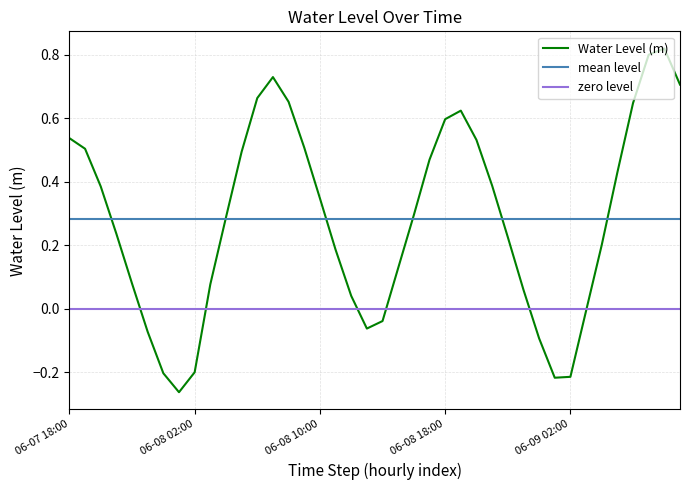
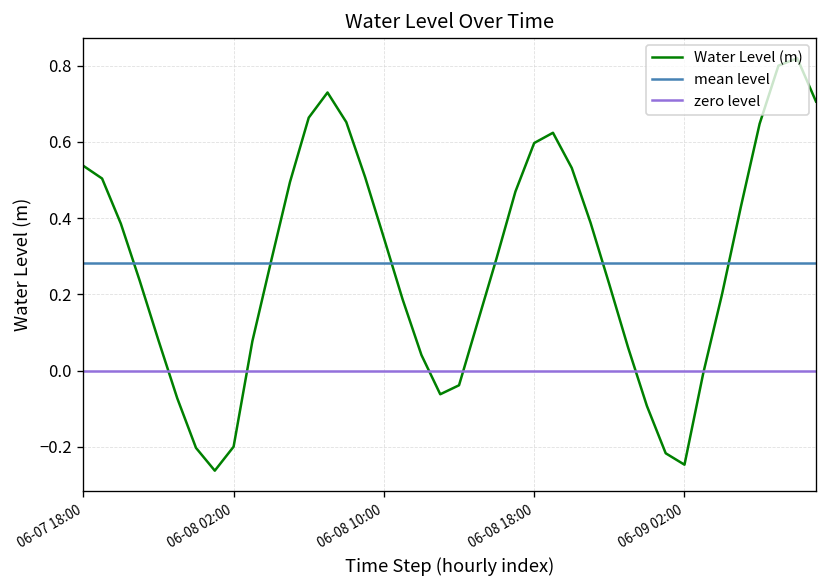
  {
    "06-07 18:00": 0.54,
    "06-08 02:00": -0.20,
    "06-08 10:00": 0.35,
    "06-08 18:00": 0.60,
-   "06-09 02:00": -0.21
+   "06-09 02:00": -0.25
  }
